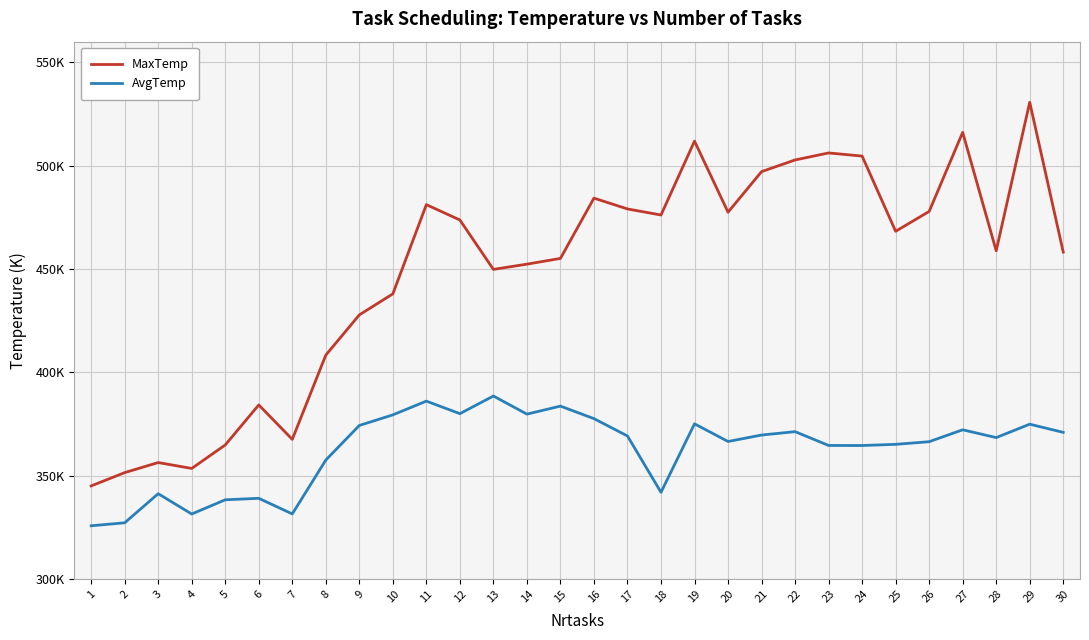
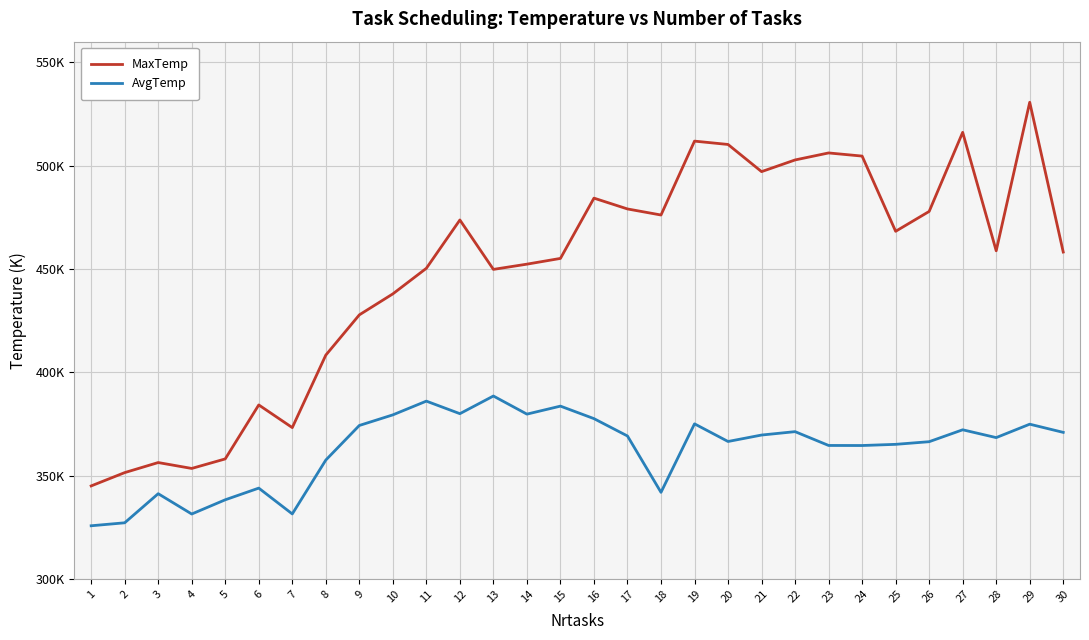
  {
    "MaxTemp": {
      "1": 345000,
      "2": 351000,
      "3": 356000,
      "4": 354000,
-     "5": 365000,
+     "5": 358000,
      "6": 384000,
-     "7": 368000,
+     "7": 373000,
      "8": 408000,
      "9": 428000,
      "10": 438000,
-     "11": 481000,
+     "11": 450000,
      "12": 474000,
      "13": 450000,
      "14": 452000,
      "15": 455000,
      "16": 484000,
      "17": 479000,
      "18": 476000,
      "19": 512000,
-     "20": 477000,
+     "20": 510000,
      "21": 497000,
      "22": 503000,
      "23": 506000,
      "24": 505000,
      "25": 468000,
      "26": 478000,
      "27": 516000,
      "28": 459000,
      "29": 531000,
      "30": 458000
    },
    "AvgTemp": {
      "1": 326000,
      "2": 327000,
      "3": 341000,
      "4": 331000,
      "5": 338000,
-     "6": 339000,
+     "6": 344000,
      "7": 332000,
      "8": 358000,
      "9": 374000,
      "10": 379000,
      "11": 386000,
      "12": 380000,
      "13": 389000,
      "14": 380000,
      "15": 384000,
      "16": 378000,
      "17": 369000,
      "18": 342000,
      "19": 375000,
      "20": 367000,
      "21": 370000,
      "22": 371000,
      "23": 365000,
      "24": 365000,
      "25": 365000,
      "26": 366000,
      "27": 372000,
      "28": 368000,
      "29": 375000,
      "30": 371000
    }
  }
